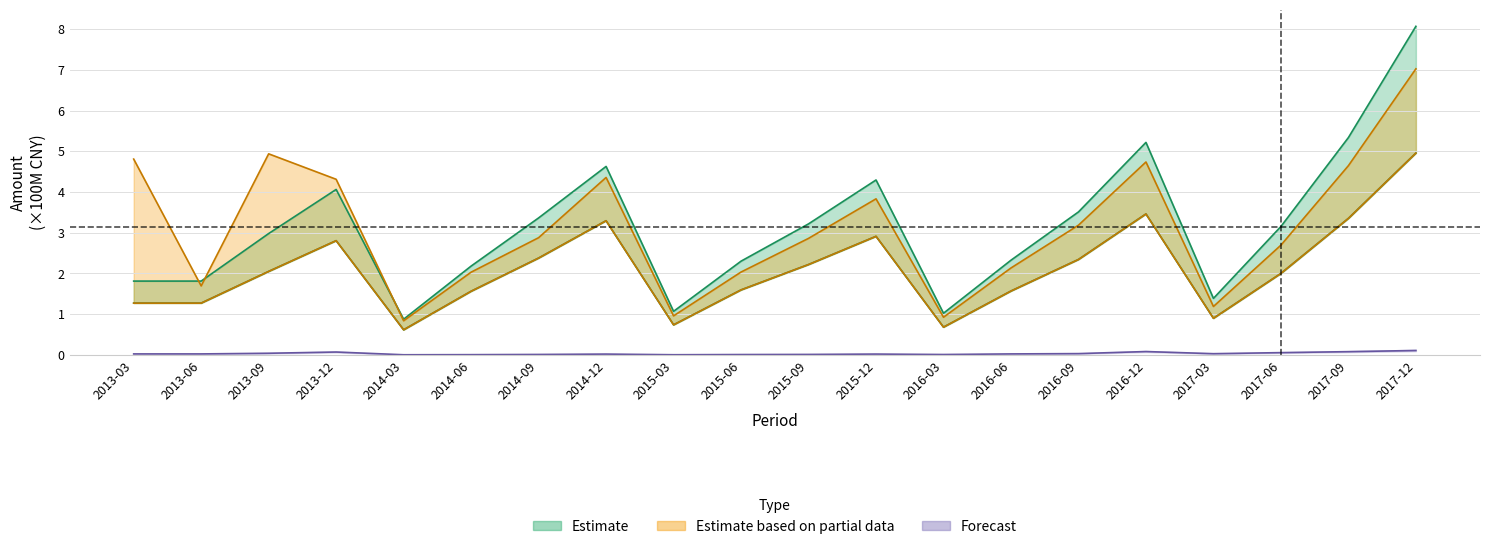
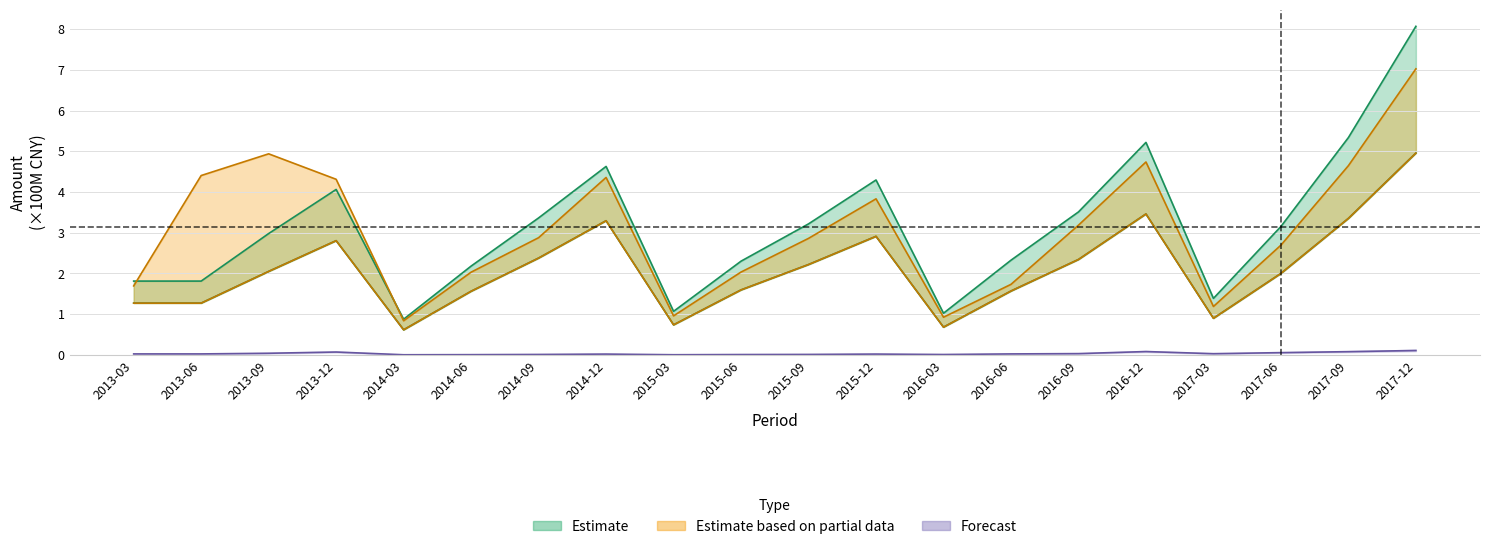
  {
    "Estimate based on partial data": {
-     "2013-03": 4.8,
-     "2013-06": 1.7,
+     "2013-03": 1.7,
+     "2013-06": 4.4,
      "2013-09": 4.9,
      "2013-12": 4.3,
      "2014-06": 2.0,
      "2014-09": 2.9,
      "2014-12": 4.4,
      "2015-03": 1.0,
      "2015-06": 2.0,
      "2015-09": 2.9,
      "2015-12": 3.8,
      "2016-03": 0.9,
-     "2016-06": 2.1,
+     "2016-06": 1.7,
      "2016-09": 3.2,
      "2016-12": 4.7,
      "2017-03": 1.2,
      "2017-06": 2.7,
      "2017-09": 4.6,
      "2017-12": 7.0
    }
  }
